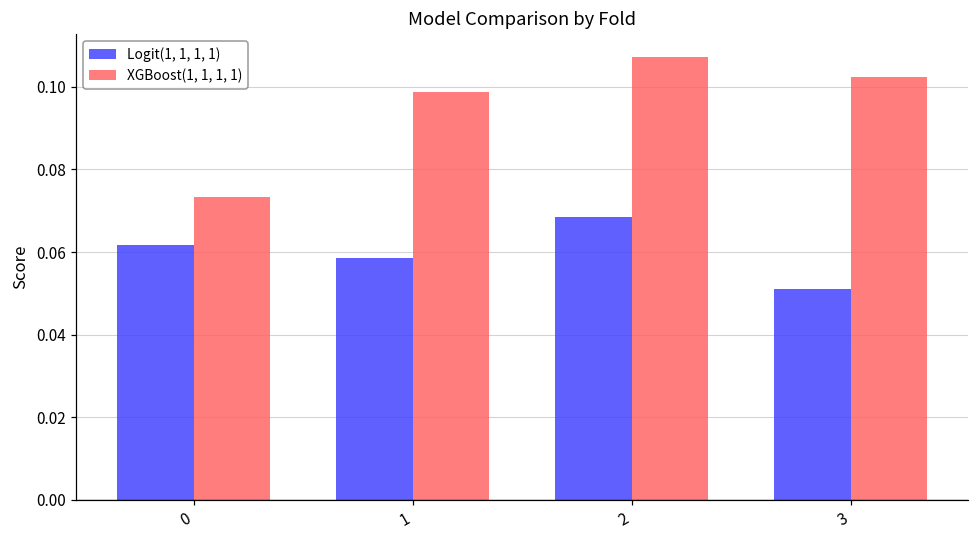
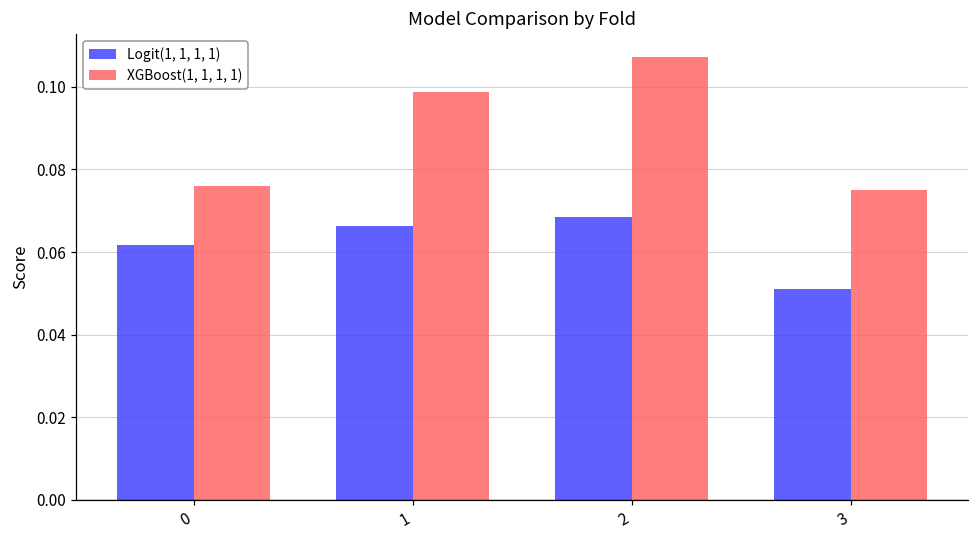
  {
    "Logit(1, 1, 1, 1)": {
      "0": 0.062,
-     "1": 0.059,
+     "1": 0.066,
      "2": 0.069,
      "3": 0.051
    },
    "XGBoost(1, 1, 1, 1)": {
-     "0": 0.073,
+     "0": 0.076,
      "1": 0.099,
      "2": 0.107,
-     "3": 0.102
+     "3": 0.075
    }
  }
